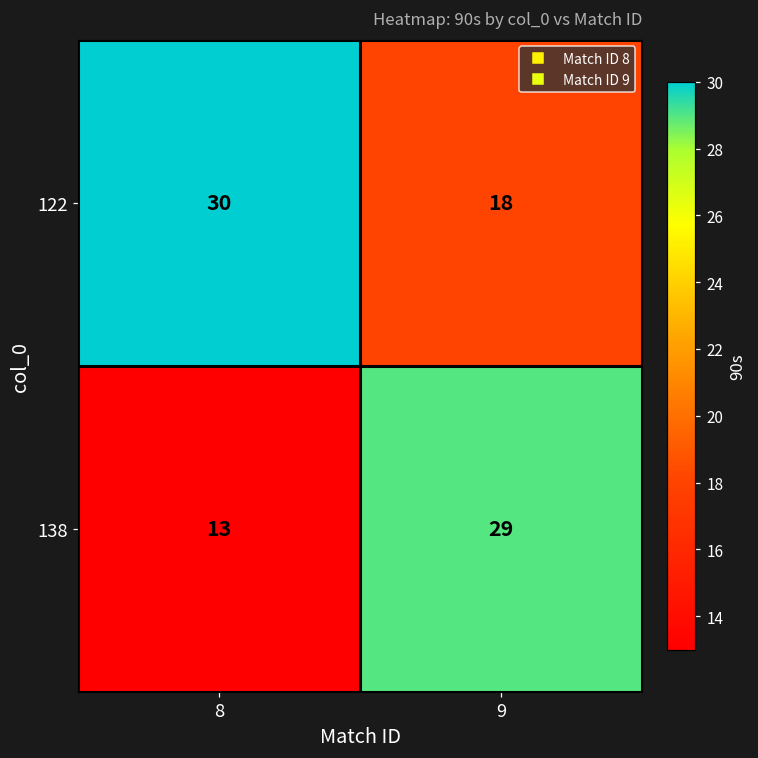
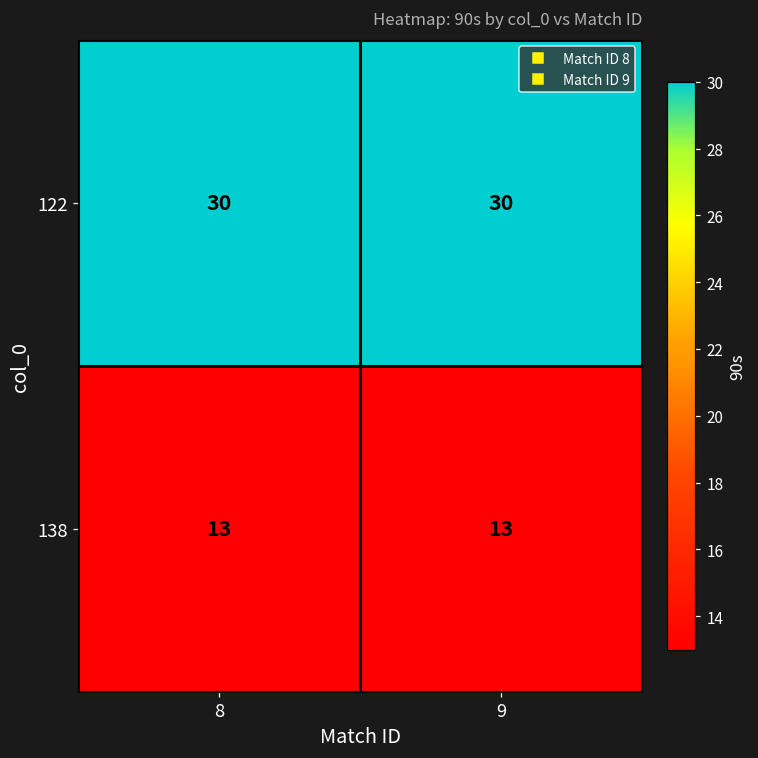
  {
    "122": {
      "8": 30,
-     "9": 18
+     "9": 30
    },
    "138": {
      "8": 13,
-     "9": 29
+     "9": 13
    }
  }
